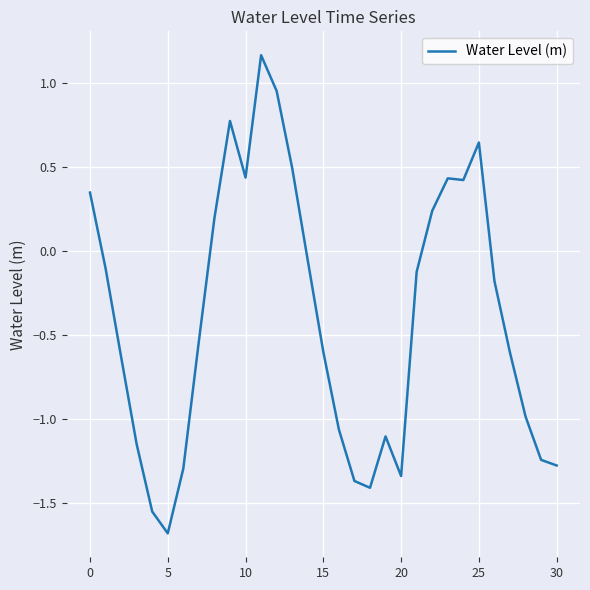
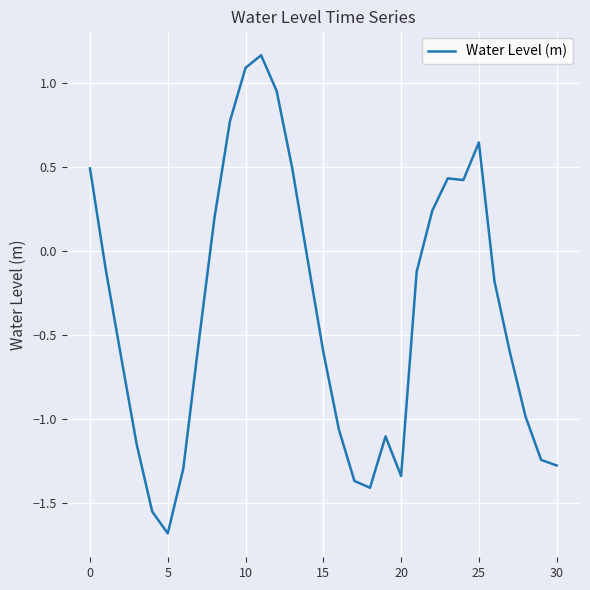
  {
-   "0": 0.35,
+   "0": 0.49,
    "5": -1.68,
-   "10": 0.44,
+   "10": 1.09,
    "15": -0.60,
    "20": -1.34,
    "25": 0.65,
    "30": -1.28
  }
